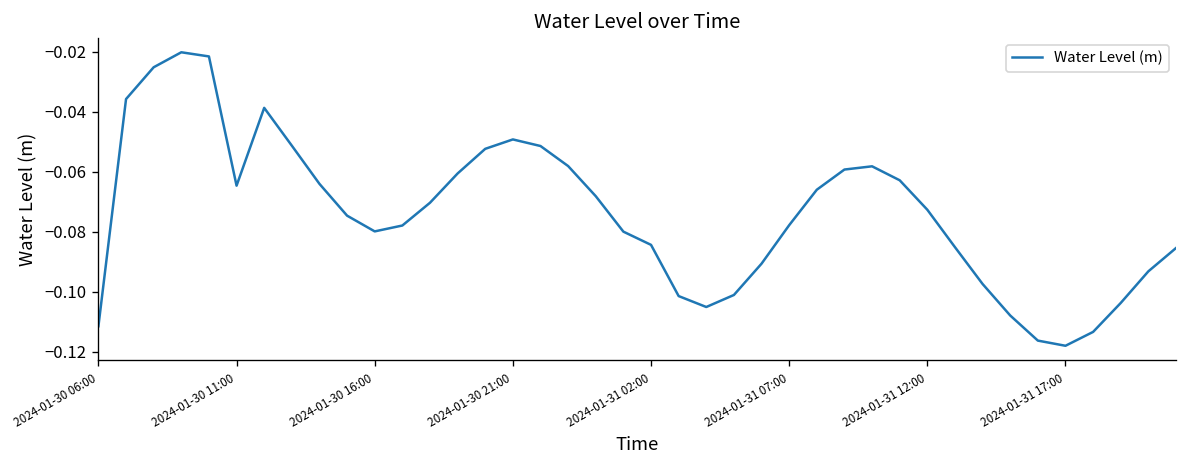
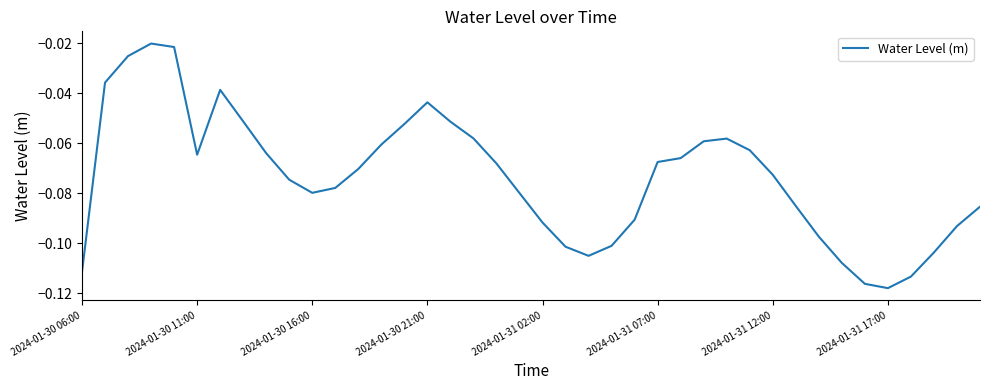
  {
    "2024-01-30 06:00": -0.112,
    "2024-01-30 11:00": -0.065,
    "2024-01-30 16:00": -0.080,
-   "2024-01-30 21:00": -0.049,
-   "2024-01-31 02:00": -0.084,
-   "2024-01-31 07:00": -0.078,
+   "2024-01-30 21:00": -0.044,
+   "2024-01-31 02:00": -0.092,
+   "2024-01-31 07:00": -0.068,
    "2024-01-31 12:00": -0.073,
    "2024-01-31 17:00": -0.118
  }
